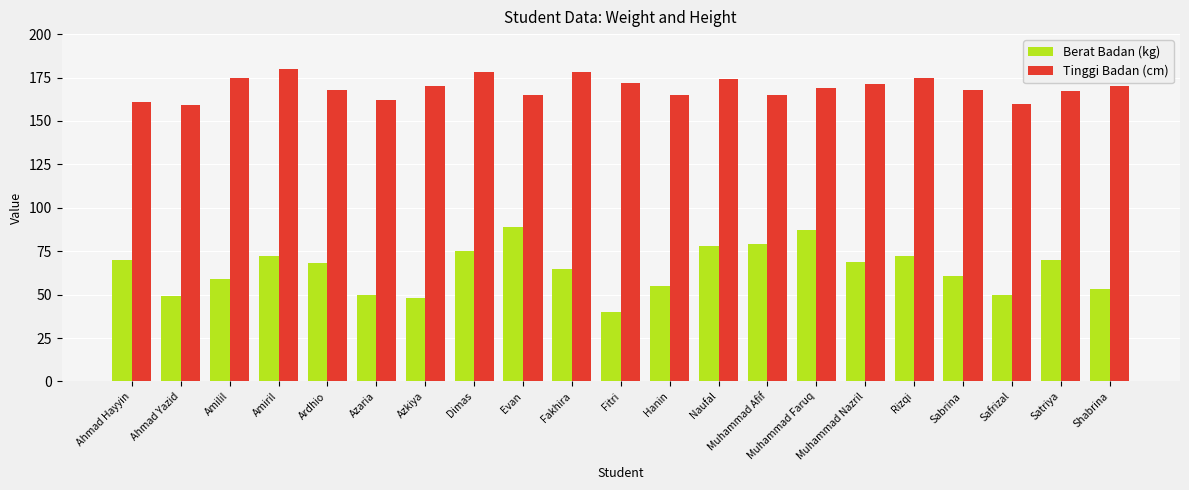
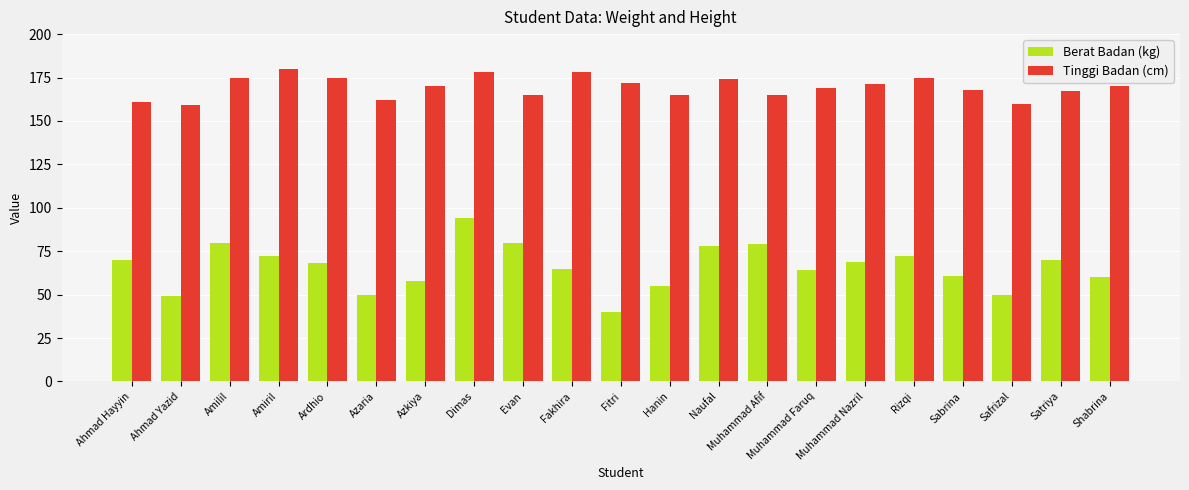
  {
    "Berat Badan (kg)": {
      "Ahmad Hayyin": 70,
      "Ahmad Yazid": 49,
-     "Amilil": 59,
+     "Amilil": 80,
      "Amiril": 72,
      "Ardhio": 68,
      "Azaria": 50,
-     "Azkiya": 48,
-     "Dimas": 75,
-     "Evan": 89,
+     "Azkiya": 58,
+     "Dimas": 94,
+     "Evan": 80,
      "Fakhira": 65,
      "Fitri": 40,
      "Hanin": 55,
      "Naufal": 78,
      "Muhammad Afif": 79,
-     "Muhammad Faruq": 87,
+     "Muhammad Faruq": 64,
      "Muhammad Nazril": 69,
      "Rizqi": 72,
      "Sabrina": 61,
      "Safrizal": 50,
      "Satriya": 70,
-     "Shabrina": 53
+     "Shabrina": 60
    },
    "Tinggi Badan (cm)": {
      "Ahmad Hayyin": 161,
      "Ahmad Yazid": 159,
      "Amilil": 175,
      "Amiril": 180,
-     "Ardhio": 168,
+     "Ardhio": 175,
      "Azaria": 162,
      "Azkiya": 170,
      "Dimas": 178,
      "Evan": 165,
      "Fakhira": 178,
      "Fitri": 172,
      "Hanin": 165,
      "Naufal": 174,
      "Muhammad Afif": 165,
      "Muhammad Faruq": 169,
      "Muhammad Nazril": 171,
      "Rizqi": 175,
      "Sabrina": 168,
      "Safrizal": 160,
      "Satriya": 167,
      "Shabrina": 170
    }
  }
